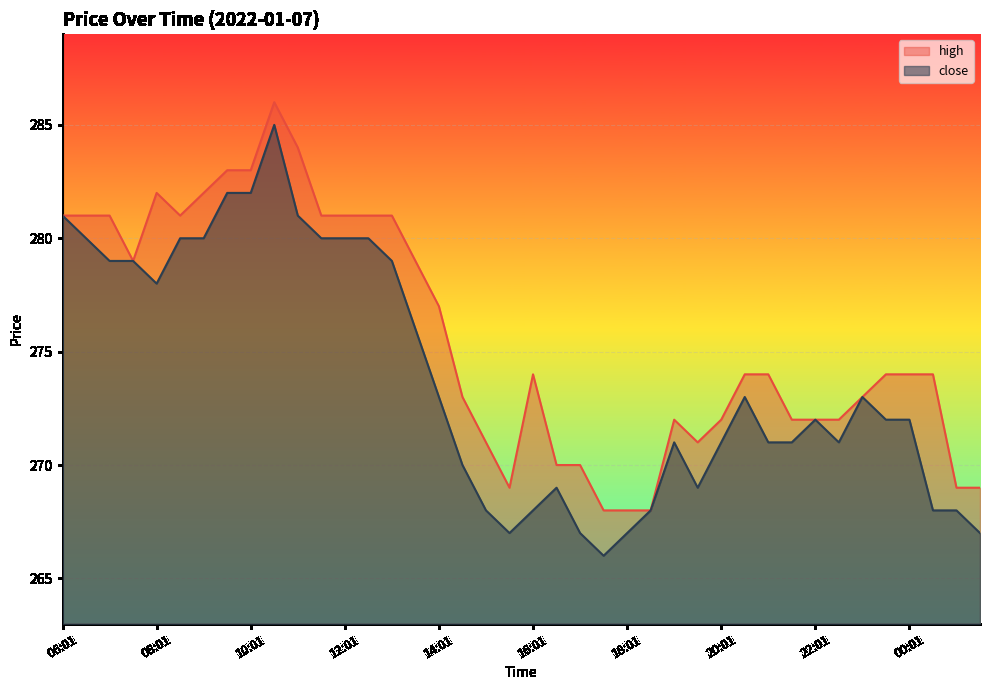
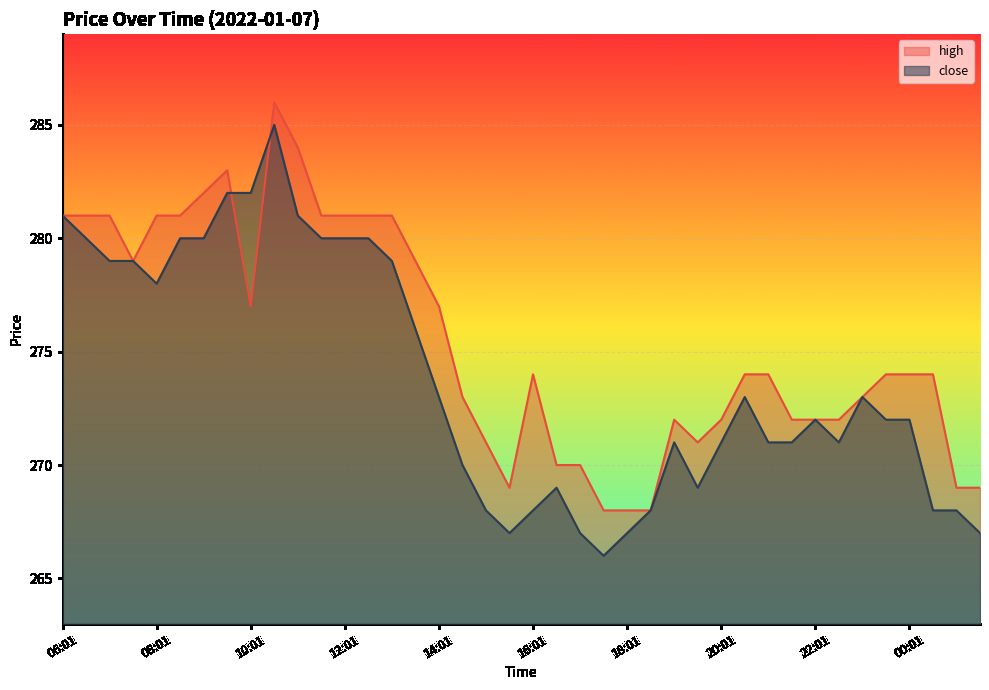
  {
    "high": {
-     "08:01": 282,
-     "10:01": 283,
+     "08:01": 281,
+     "10:01": 277,
      "12:01": 281,
      "14:01": 277,
      "16:01": 274,
      "18:01": 268,
      "20:01": 272,
      "00:01": 274
    },
    "close": {
      "08:01": 278,
      "10:01": 282,
      "12:01": 280,
      "14:01": 273,
      "16:01": 268,
      "18:01": 267,
      "20:01": 271,
      "00:01": 272
    }
  }
